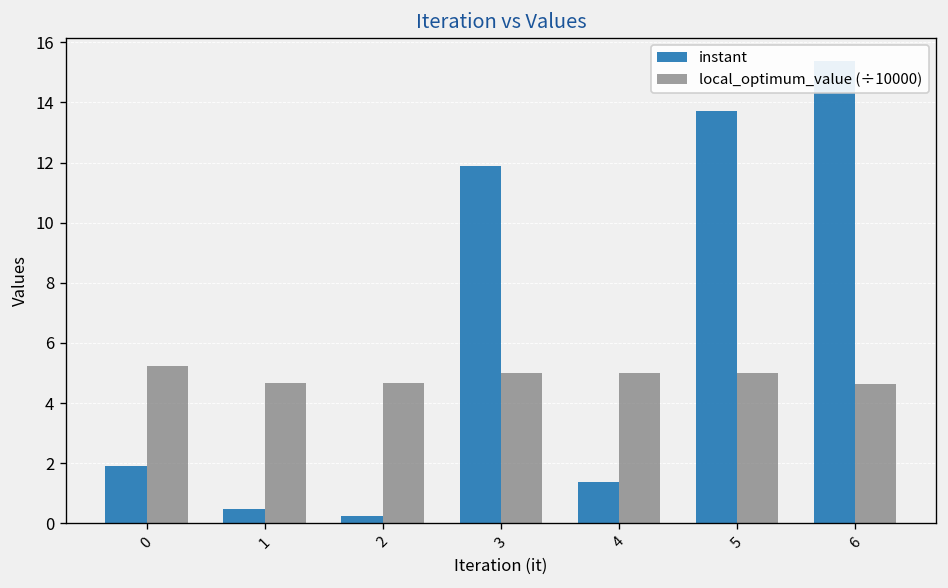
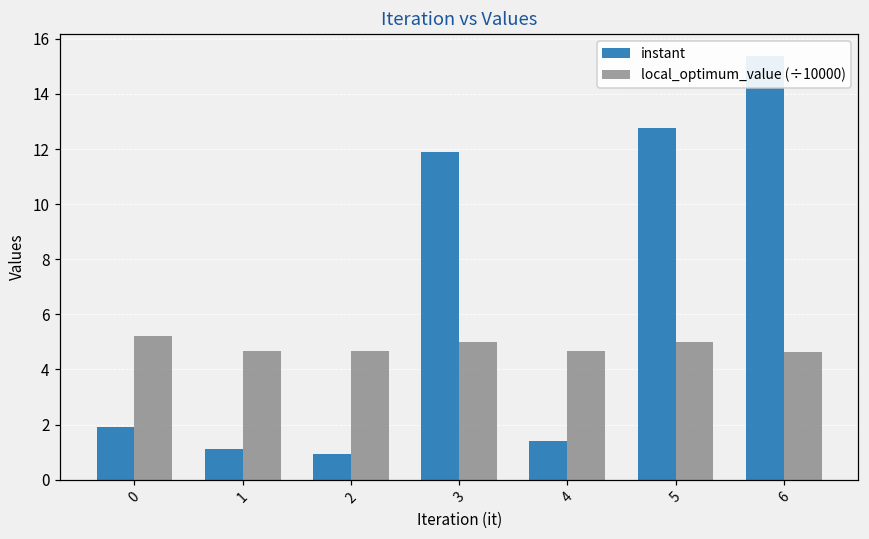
  {
    "instant": {
      "0": 1.9,
-     "1": 0.5,
-     "2": 0.3,
+     "1": 1.1,
+     "2": 0.9,
      "3": 11.9,
      "4": 1.4,
-     "5": 13.7
+     "5": 12.8
    },
    "local_optimum_value (÷10000)": {
      "0": 5.2,
      "1": 4.7,
      "2": 4.7,
      "3": 5.0,
-     "4": 5.0,
+     "4": 4.7,
      "5": 5.0,
      "6": 4.6
    }
  }
